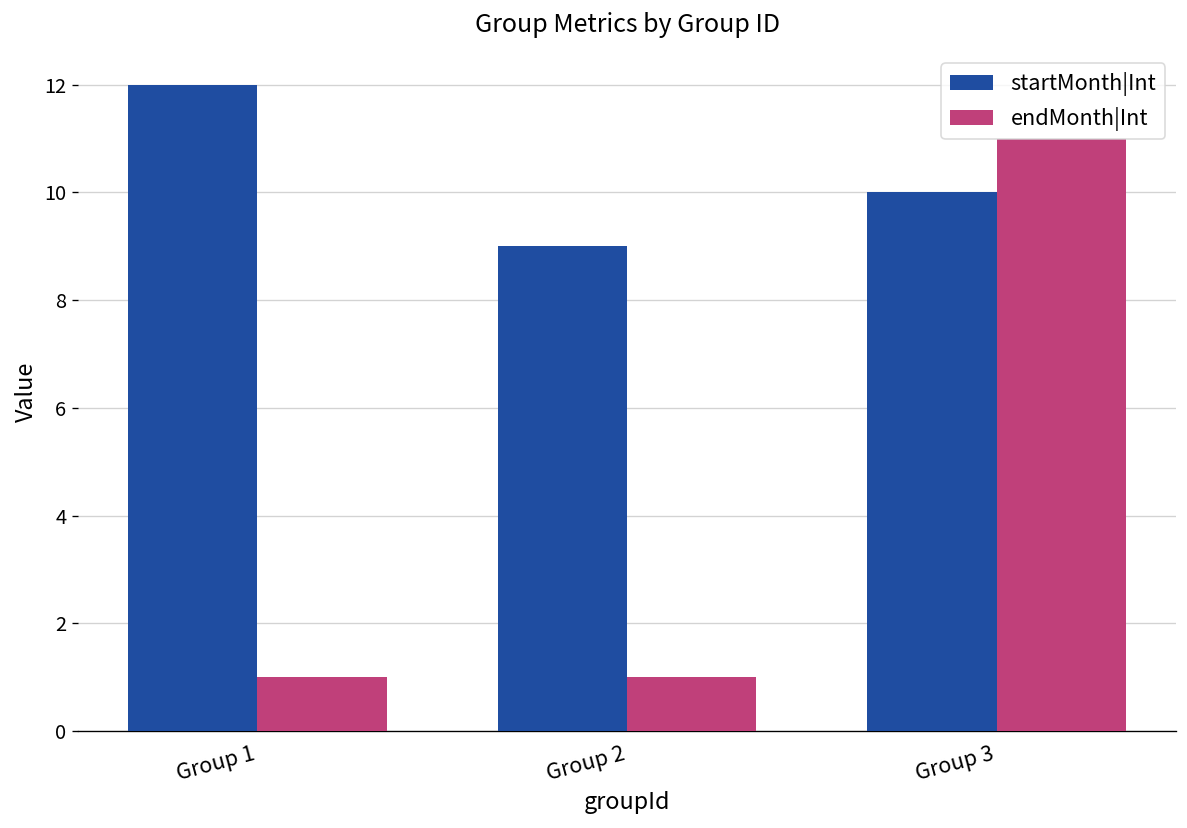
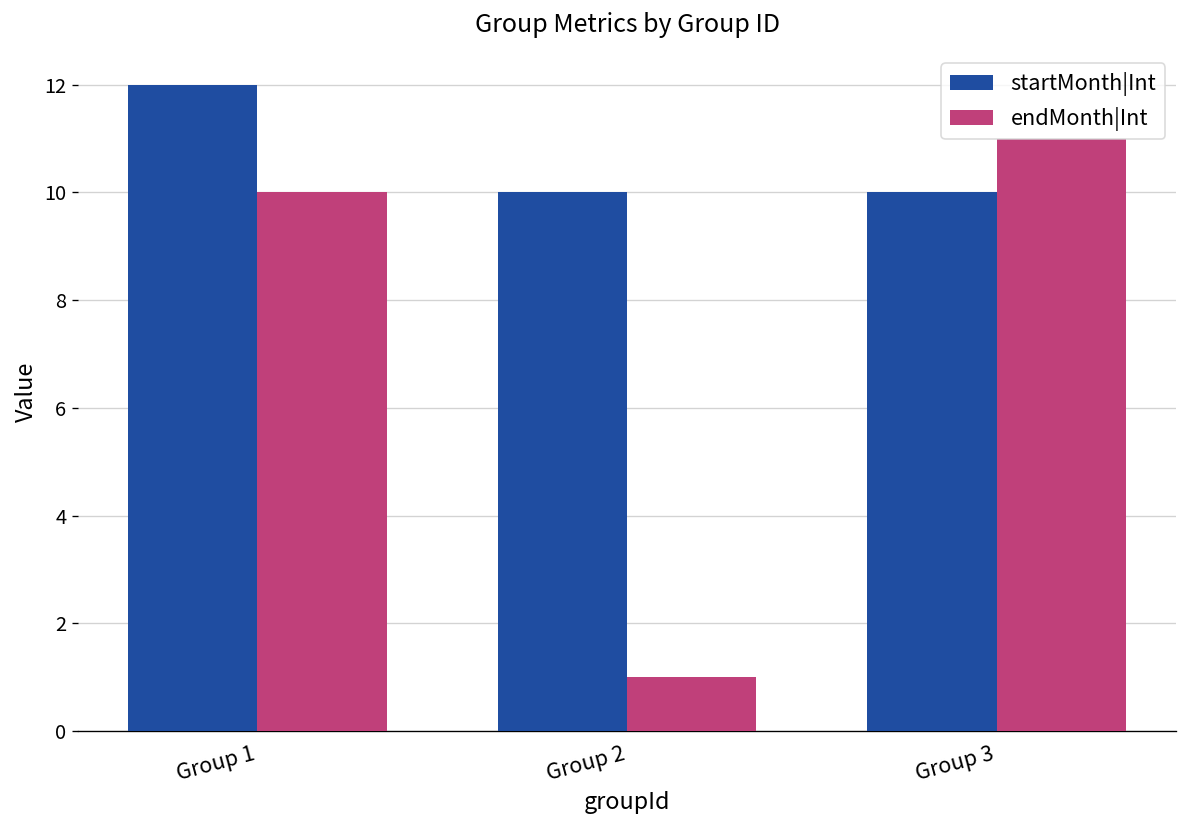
  {
    "startMonth|Int": {
      "Group 1": 12,
-     "Group 2": 9,
+     "Group 2": 10,
      "Group 3": 10
    },
    "endMonth|Int": {
-     "Group 1": 1,
+     "Group 1": 10,
      "Group 2": 1
    }
  }
